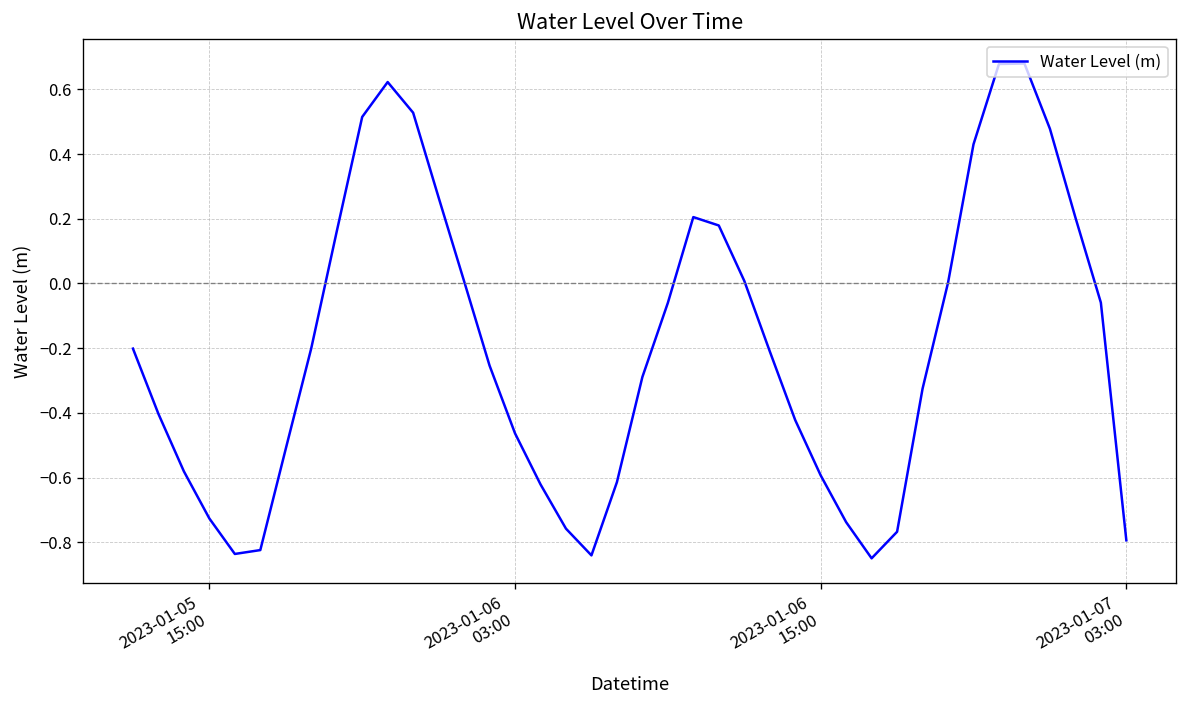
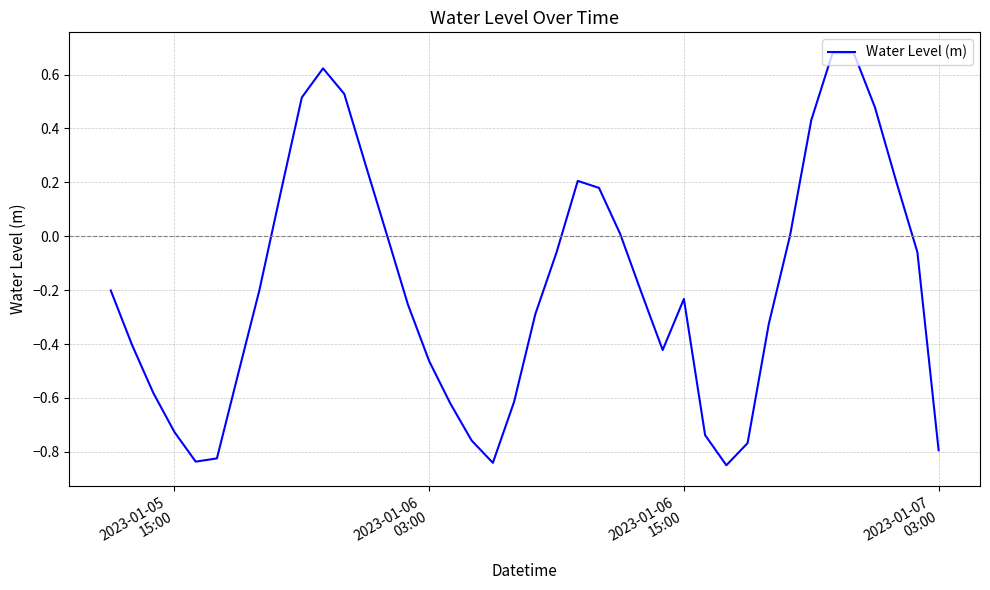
  {
    "2023-01-05 15:00": -0.73,
    "2023-01-06 03:00": -0.46,
-   "2023-01-06 15:00": -0.59,
+   "2023-01-06 15:00": -0.23,
    "2023-01-07 03:00": -0.79
  }
